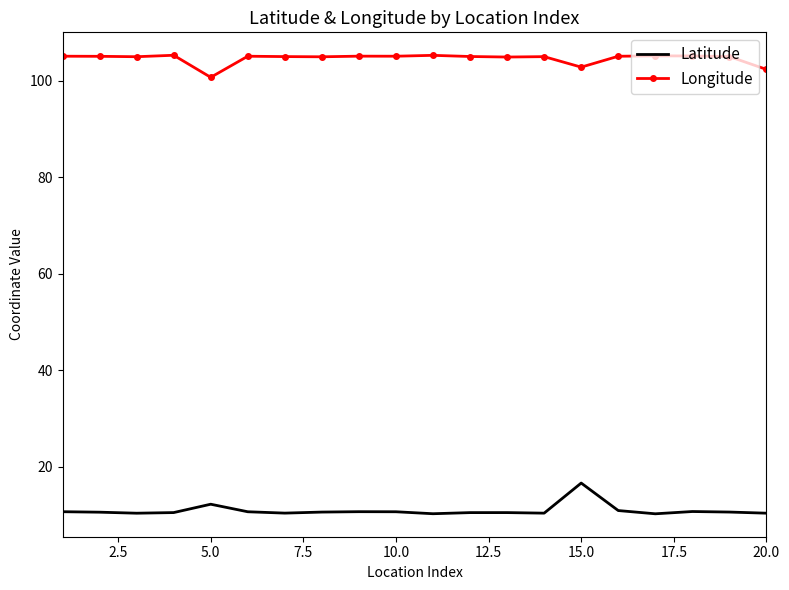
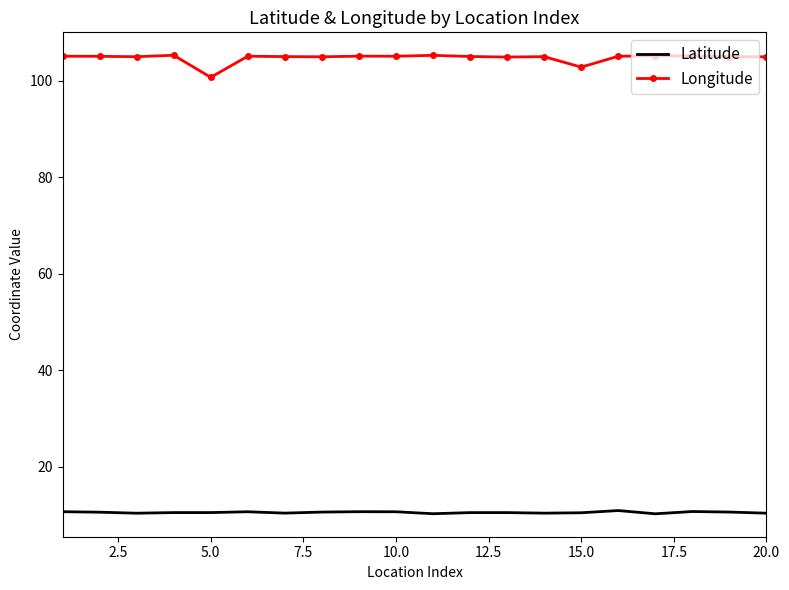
  {
    "Latitude": {
-     "5.0": 12,
+     "5.0": 11,
      "10.0": 11,
-     "15.0": 17,
+     "15.0": 10,
      "20.0": 10
    },
    "Longitude": {
      "5.0": 101,
      "10.0": 105,
      "15.0": 103,
-     "20.0": 102
+     "20.0": 105
    }
  }
